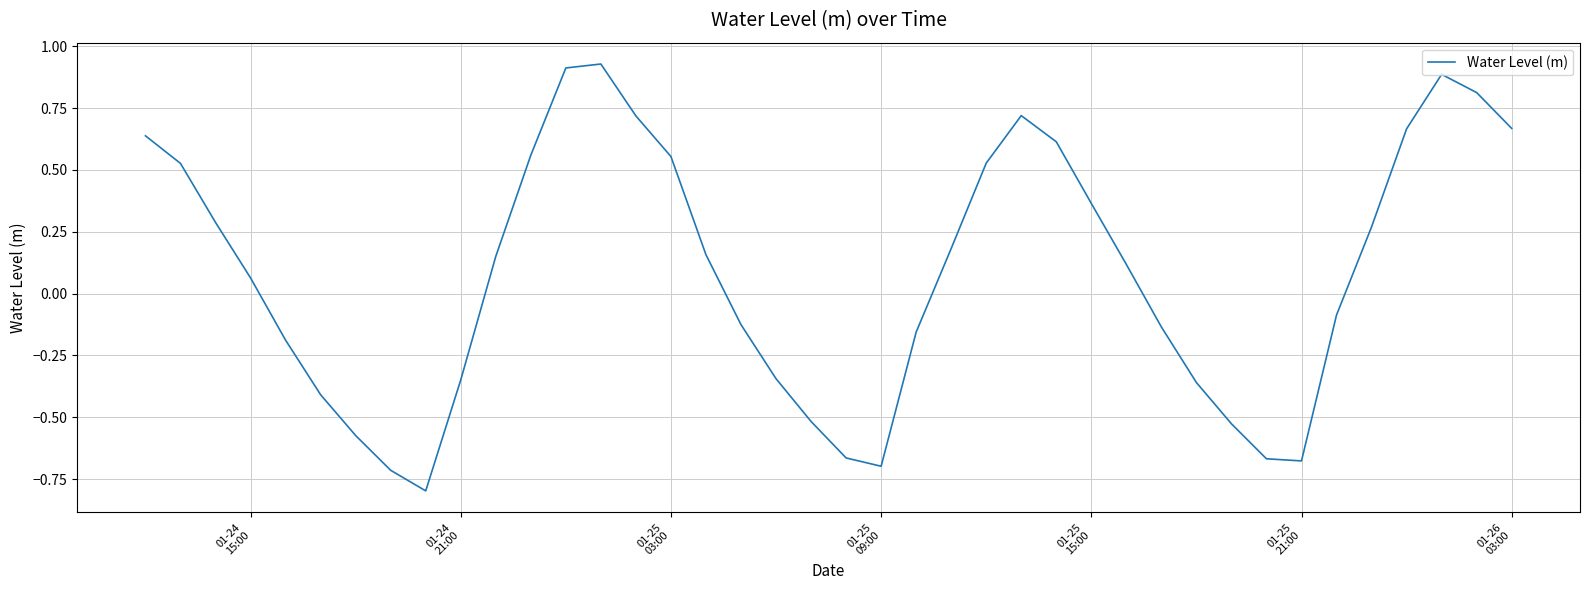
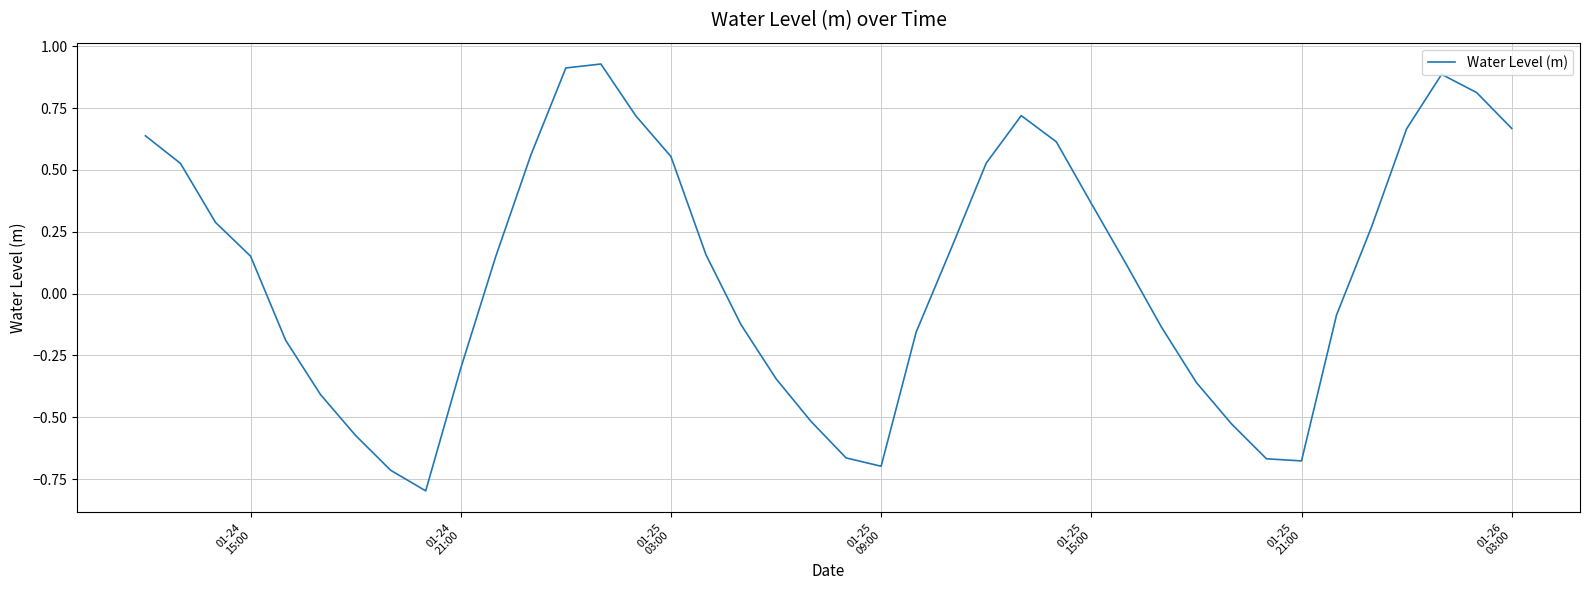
  {
-   "01-24 15:00": 0.06,
-   "01-24 21:00": -0.35,
+   "01-24 15:00": 0.15,
+   "01-24 21:00": -0.30,
    "01-25 03:00": 0.55,
    "01-25 09:00": -0.70,
    "01-25 15:00": 0.36,
    "01-25 21:00": -0.68,
    "01-26 03:00": 0.67
  }
